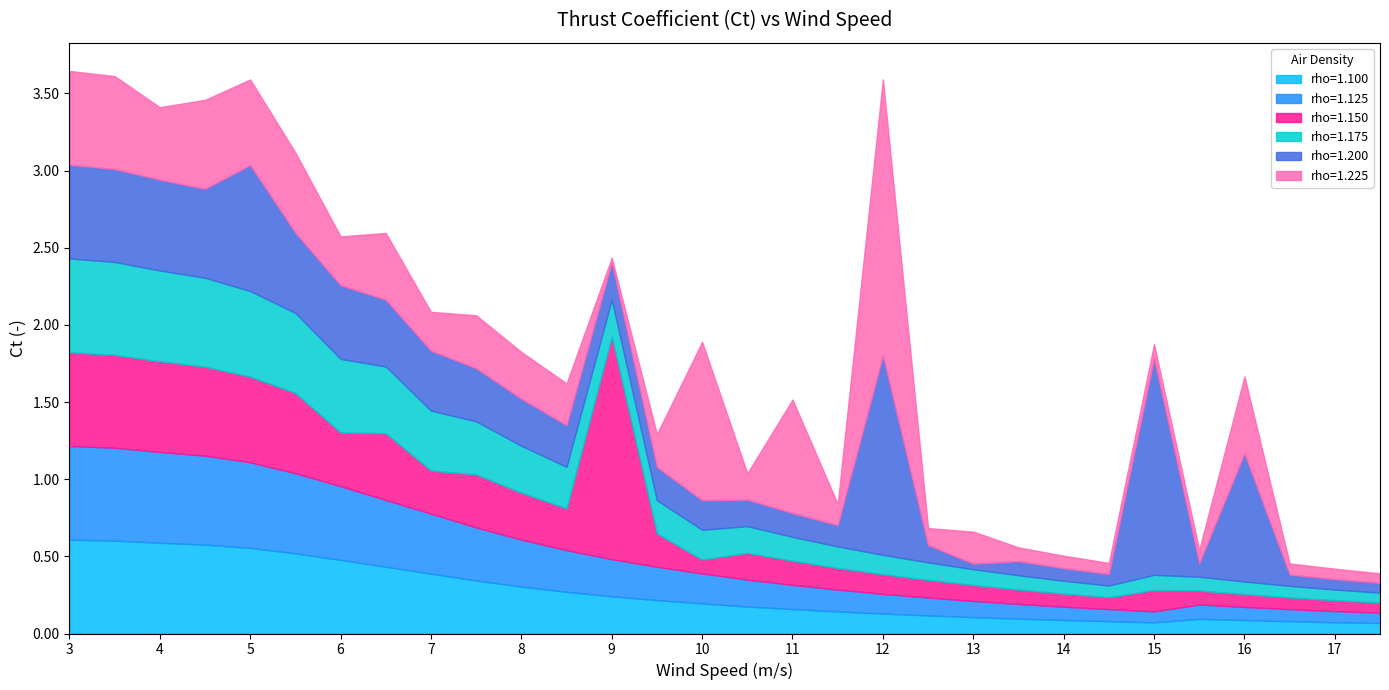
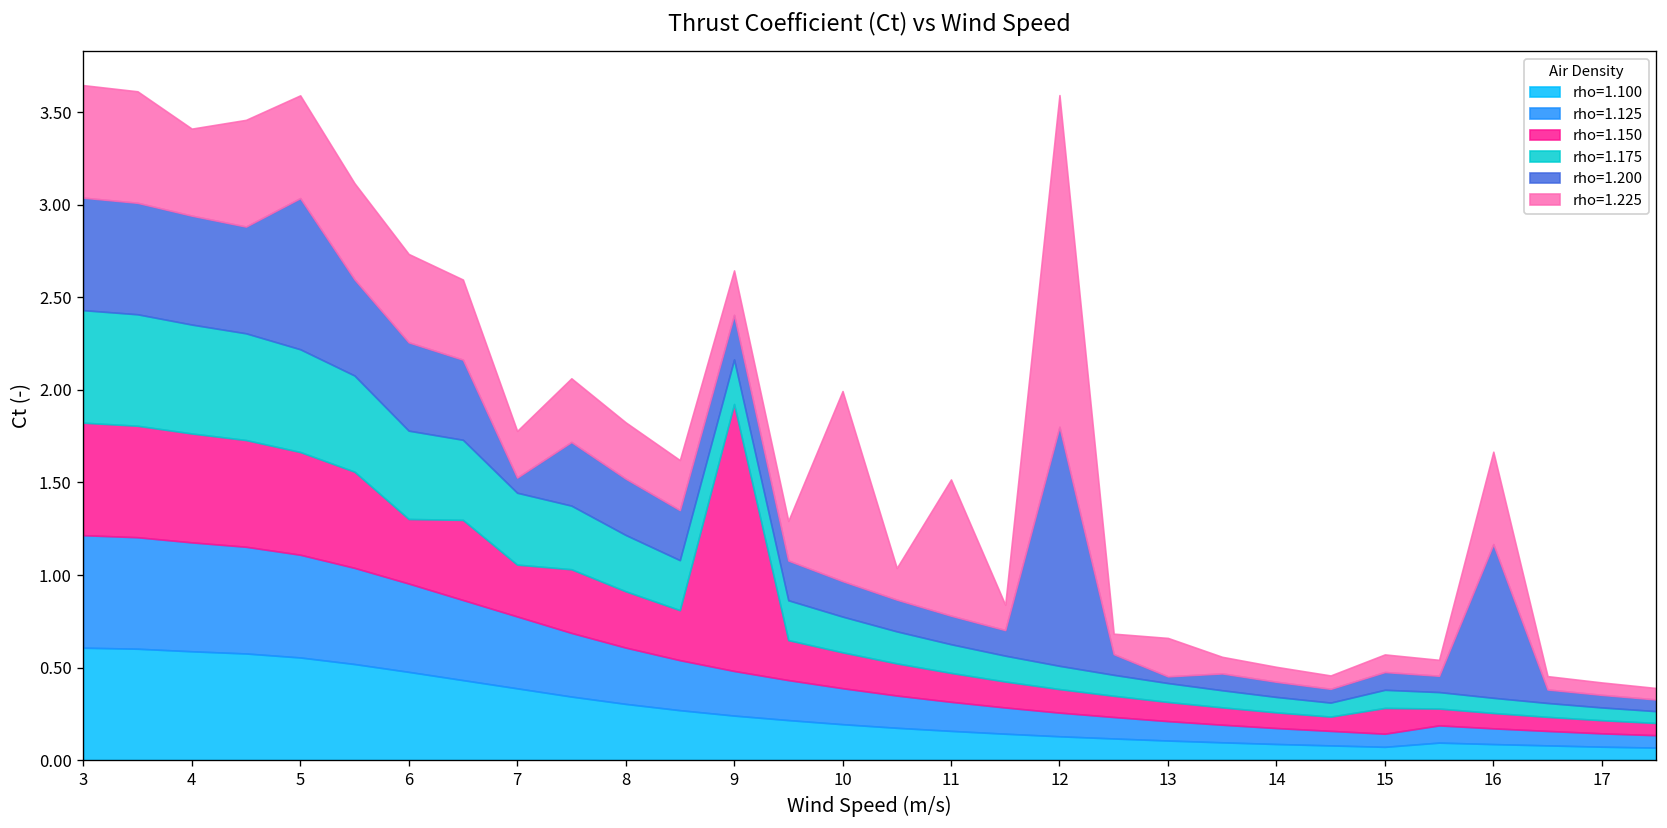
  {
    "rho=1.150": {
      "3": 0.61,
      "4": 0.59,
      "5": 0.55,
      "6": 0.35,
      "7": 0.28,
      "8": 0.30,
      "9": 1.44,
-     "10": 0.09,
+     "10": 0.19,
      "11": 0.16,
      "12": 0.13,
      "13": 0.10,
      "14": 0.08,
      "15": 0.14,
      "16": 0.08,
      "17": 0.07
    },
    "rho=1.200": {
      "3": 0.61,
      "4": 0.59,
      "5": 0.82,
      "6": 0.48,
-     "7": 0.39,
+     "7": 0.08,
      "8": 0.30,
      "9": 0.24,
      "10": 0.19,
      "11": 0.15,
      "12": 1.29,
      "13": 0.04,
      "14": 0.08,
-     "15": 1.40,
+     "15": 0.10,
      "16": 0.83,
      "17": 0.07
    },
    "rho=1.225": {
      "3": 0.61,
      "4": 0.47,
      "5": 0.55,
-     "6": 0.32,
+     "6": 0.48,
      "7": 0.25,
      "8": 0.30,
-     "9": 0.03,
+     "9": 0.24,
      "10": 1.03,
      "11": 0.74,
      "12": 1.79,
      "13": 0.21,
      "14": 0.08,
      "15": 0.09,
      "16": 0.50,
      "17": 0.07
    }
  }
